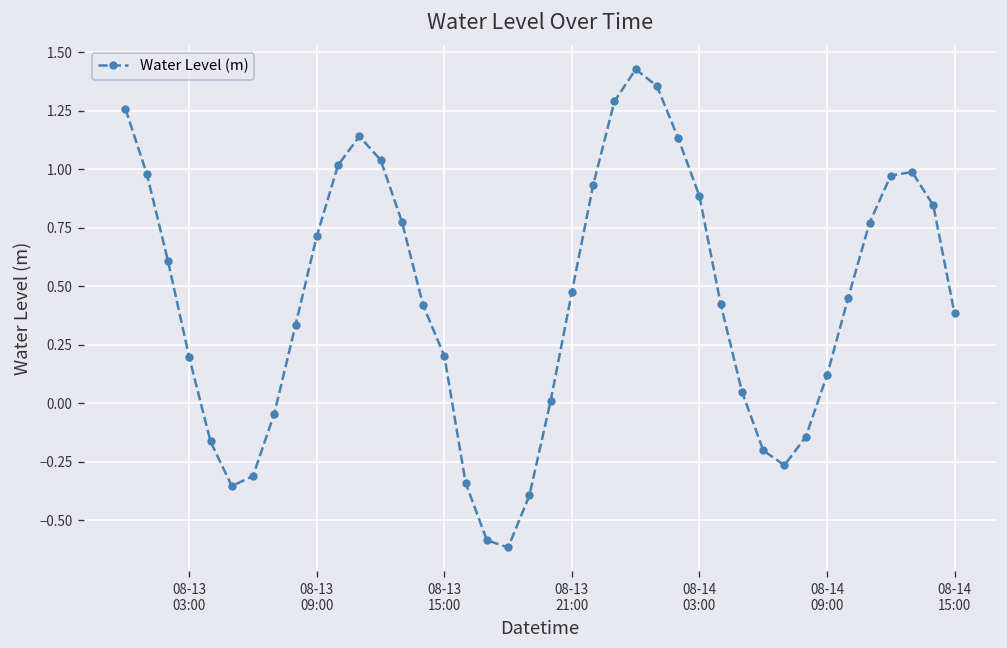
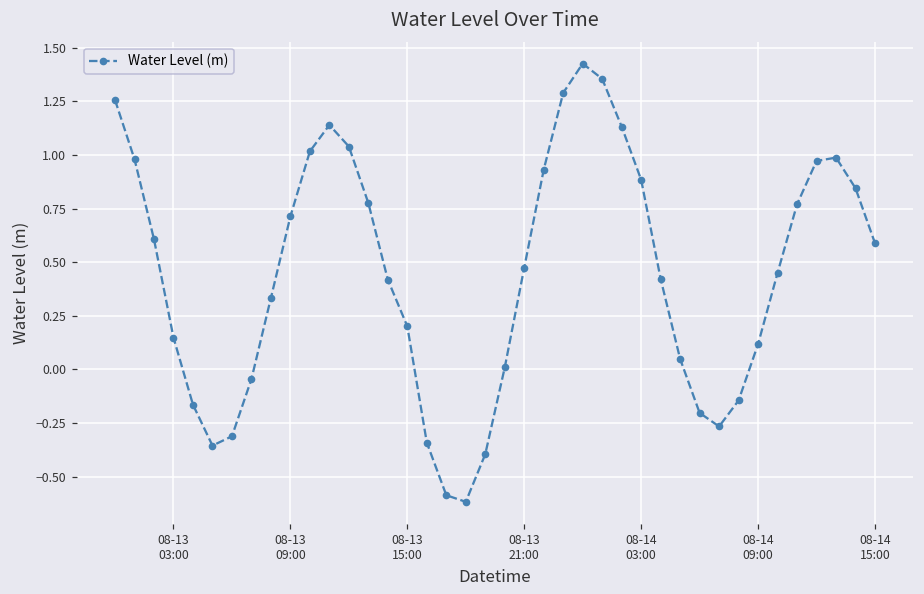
  {
-   "08-13 03:00": 0.19,
+   "08-13 03:00": 0.15,
    "08-13 09:00": 0.71,
    "08-13 15:00": 0.20,
    "08-13 21:00": 0.47,
    "08-14 03:00": 0.88,
    "08-14 09:00": 0.12,
-   "08-14 15:00": 0.38
+   "08-14 15:00": 0.59
  }
